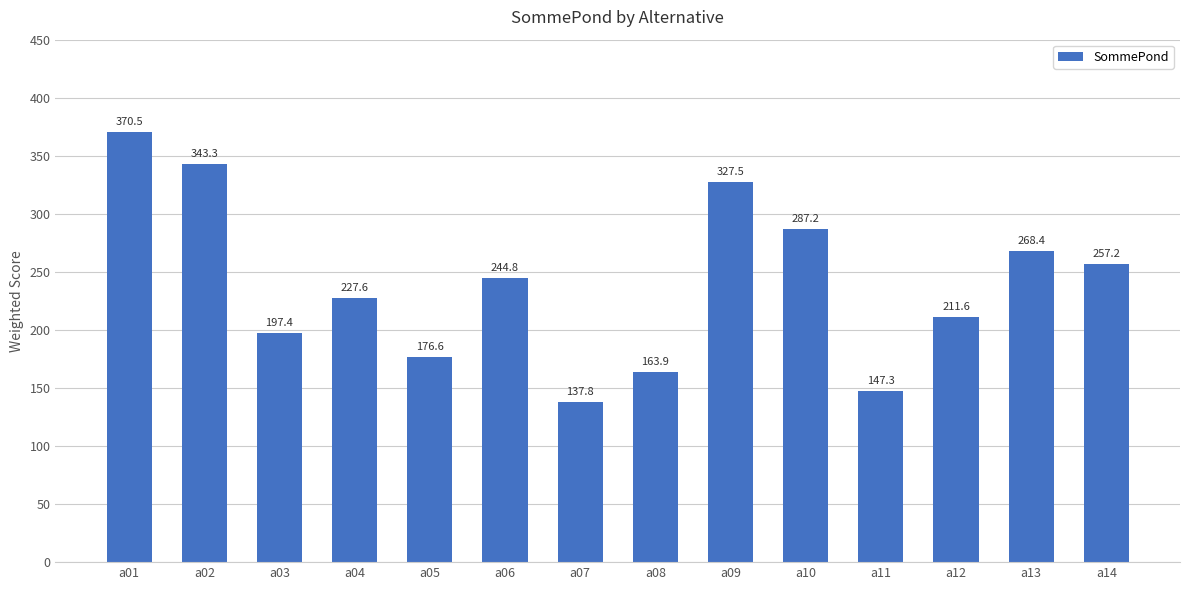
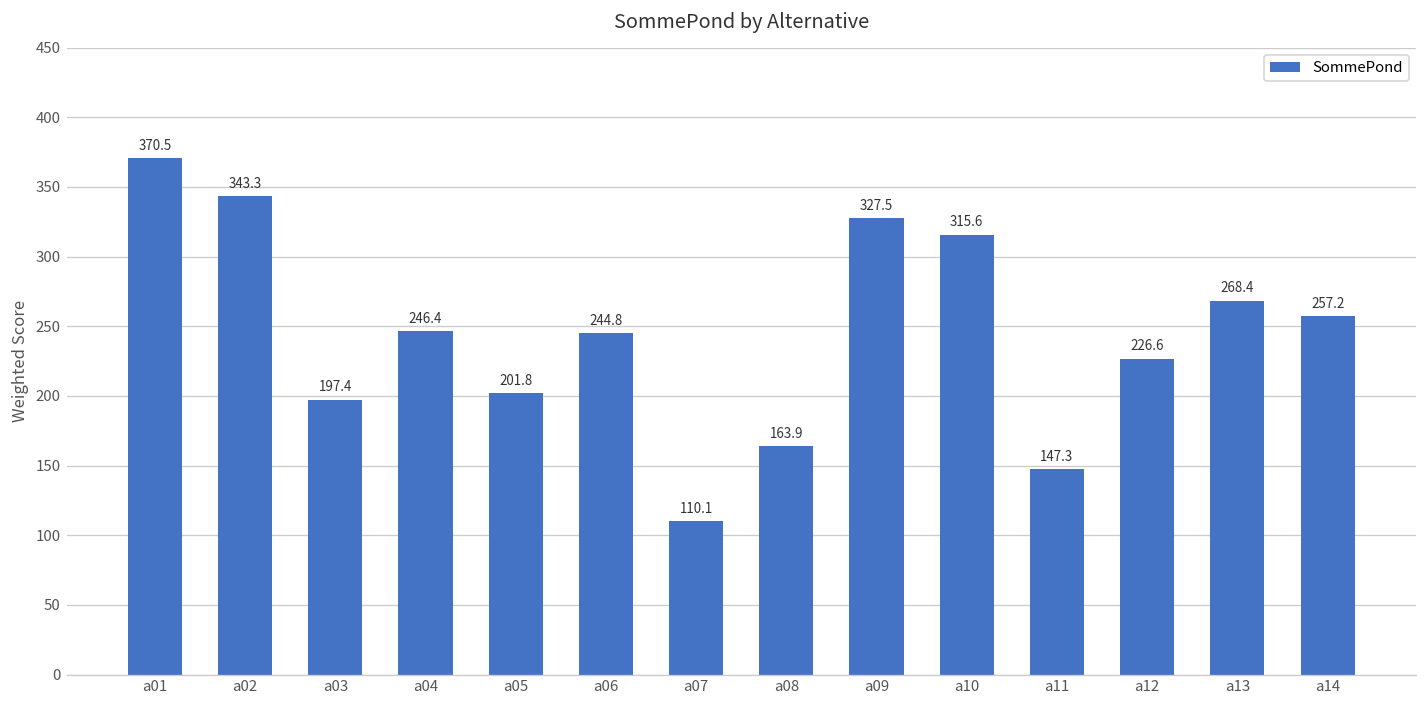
  {
    "a01": 370.5,
    "a02": 343.3,
    "a03": 197.4,
-   "a04": 227.6,
-   "a05": 176.6,
+   "a04": 246.4,
+   "a05": 201.8,
    "a06": 244.8,
-   "a07": 137.8,
+   "a07": 110.1,
    "a08": 163.9,
    "a09": 327.5,
-   "a10": 287.2,
+   "a10": 315.6,
    "a11": 147.3,
-   "a12": 211.6,
+   "a12": 226.6,
    "a13": 268.4,
    "a14": 257.2
  }
